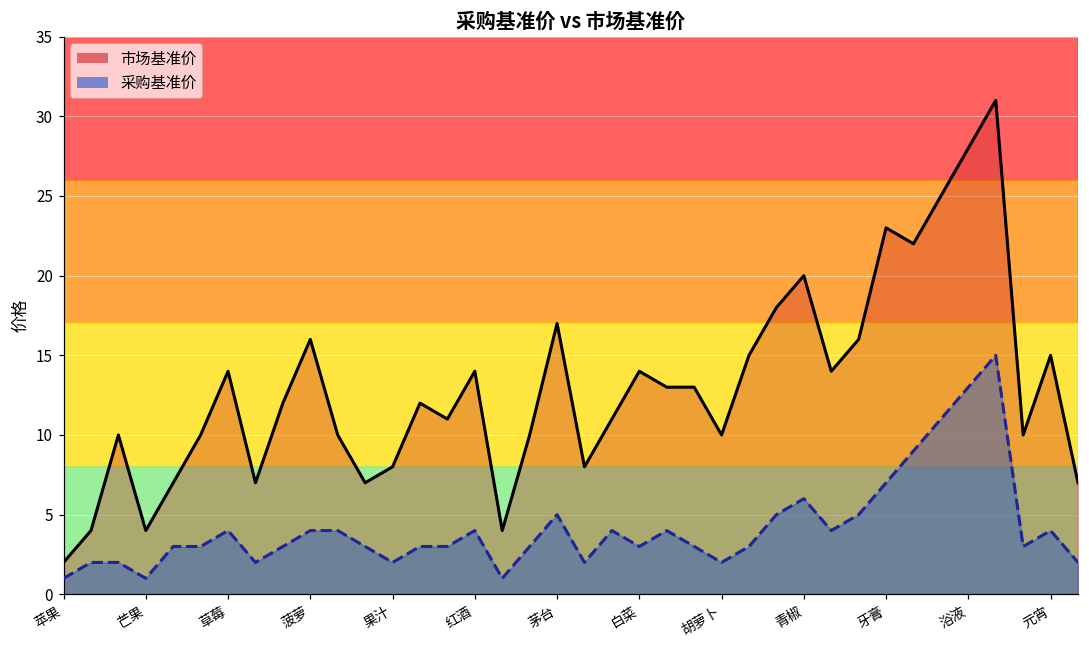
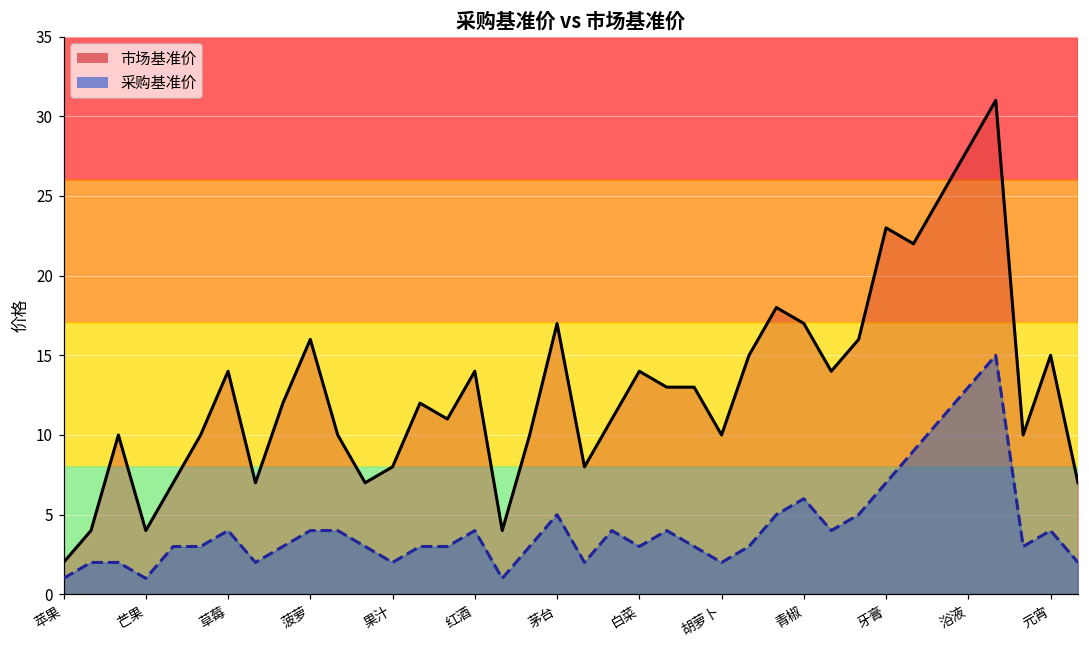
  {
    "市场基准价": {
      "苹果": 2,
      "芒果": 4,
      "草莓": 14,
      "菠萝": 16,
      "果汁": 8,
      "红酒": 14,
      "茅台": 17,
      "白菜": 14,
      "胡萝卜": 10,
-     "青椒": 20,
+     "青椒": 17,
      "牙膏": 23,
      "浴液": 28,
      "元宵": 15
    },
    "采购基准价": {
      "苹果": 1,
      "芒果": 1,
      "草莓": 4,
      "菠萝": 4,
      "果汁": 2,
      "红酒": 4,
      "茅台": 5,
      "白菜": 3,
      "胡萝卜": 2,
      "青椒": 6,
      "牙膏": 7,
      "浴液": 13,
      "元宵": 4
    }
  }
